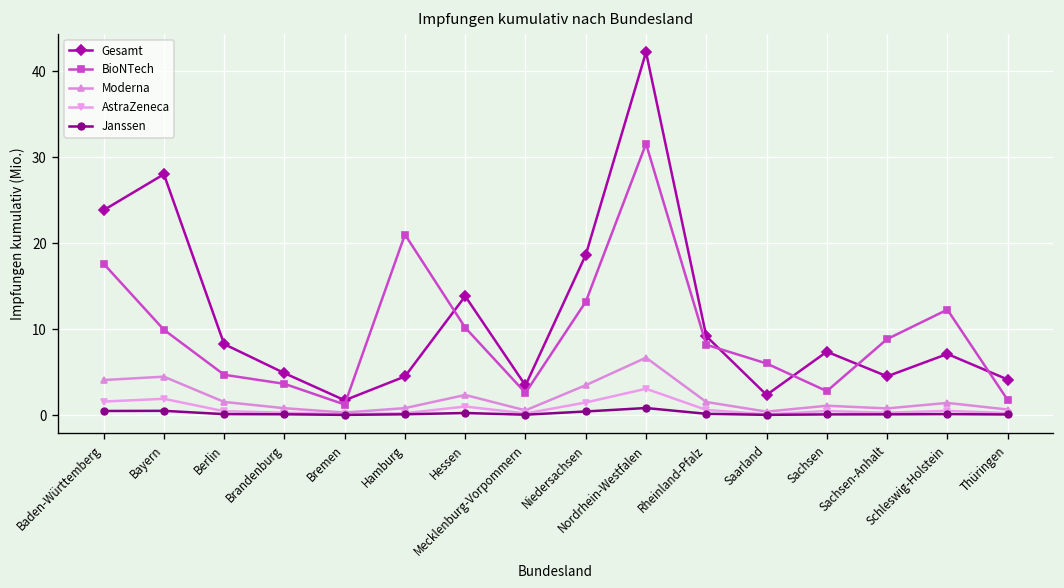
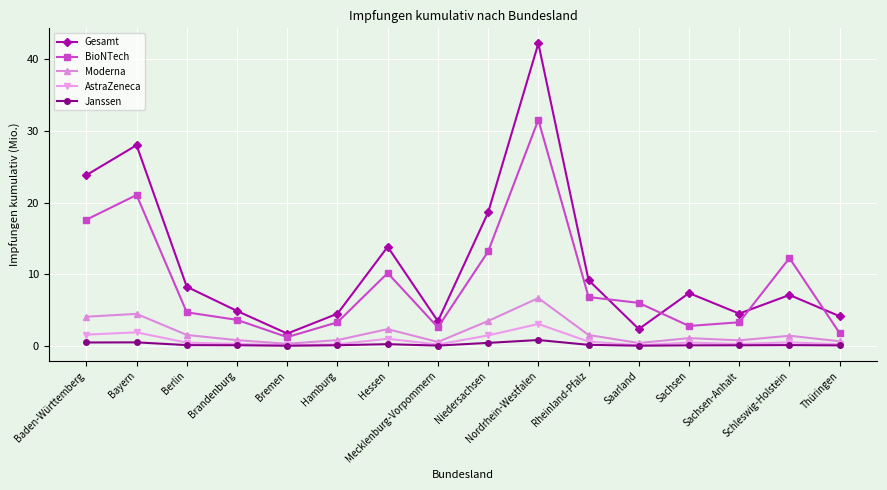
  {
    "BioNTech": {
      "Baden-Württemberg": 18,
-     "Bayern": 10,
+     "Bayern": 21,
      "Berlin": 5,
      "Brandenburg": 4,
      "Bremen": 1,
-     "Hamburg": 21,
+     "Hamburg": 3,
      "Hessen": 10,
      "Mecklenburg-Vorpommern": 3,
      "Niedersachsen": 13,
      "Nordrhein-Westfalen": 32,
-     "Rheinland-Pfalz": 8,
+     "Rheinland-Pfalz": 7,
      "Saarland": 6,
      "Sachsen": 3,
-     "Sachsen-Anhalt": 9,
+     "Sachsen-Anhalt": 3,
      "Schleswig-Holstein": 12,
      "Thüringen": 2
    }
  }
